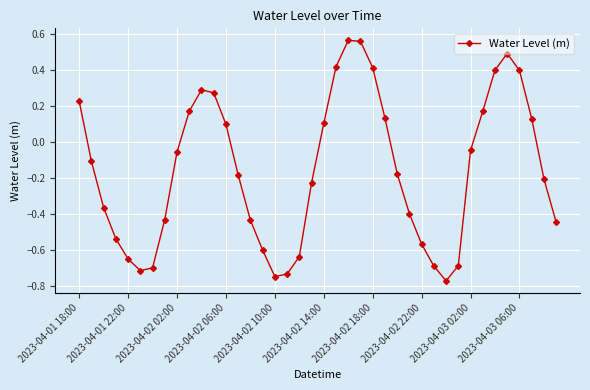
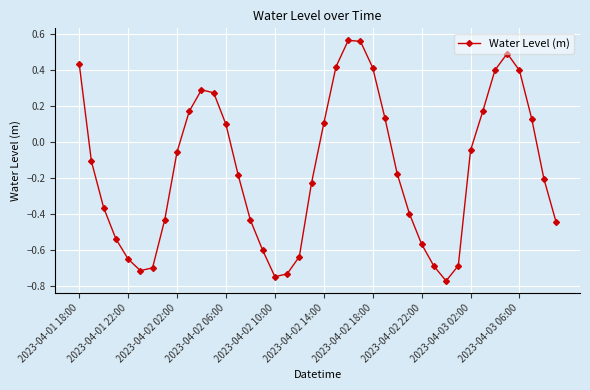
  {
-   "2023-04-01 18:00": 0.23,
+   "2023-04-01 18:00": 0.43,
    "2023-04-01 22:00": -0.65,
    "2023-04-02 02:00": -0.06,
    "2023-04-02 06:00": 0.10,
    "2023-04-02 10:00": -0.75,
    "2023-04-02 14:00": 0.10,
    "2023-04-02 18:00": 0.41,
    "2023-04-02 22:00": -0.57,
    "2023-04-03 02:00": -0.05,
    "2023-04-03 06:00": 0.40
  }
